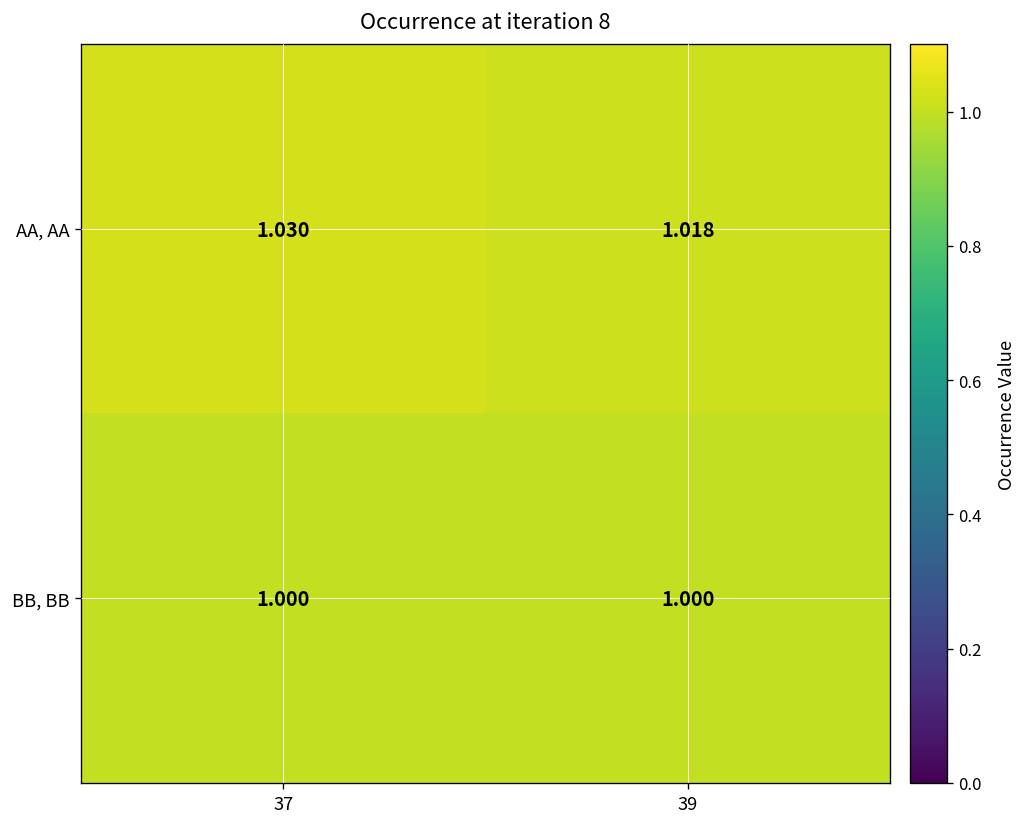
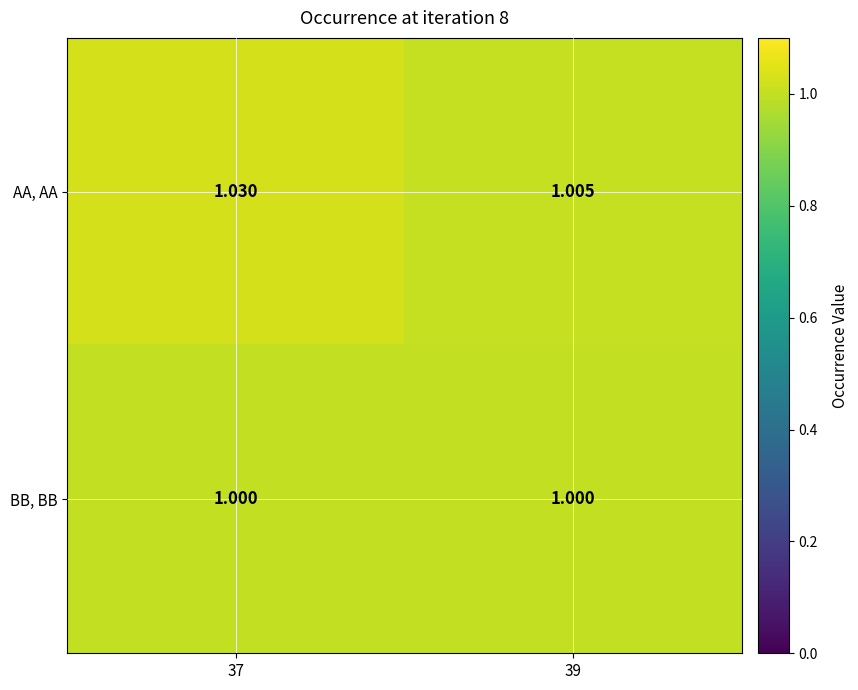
  {
    "AA, AA": {
      "37": 1.030,
-     "39": 1.018
+     "39": 1.005
    },
    "BB, BB": {
      "37": 1.000,
      "39": 1.000
    }
  }
